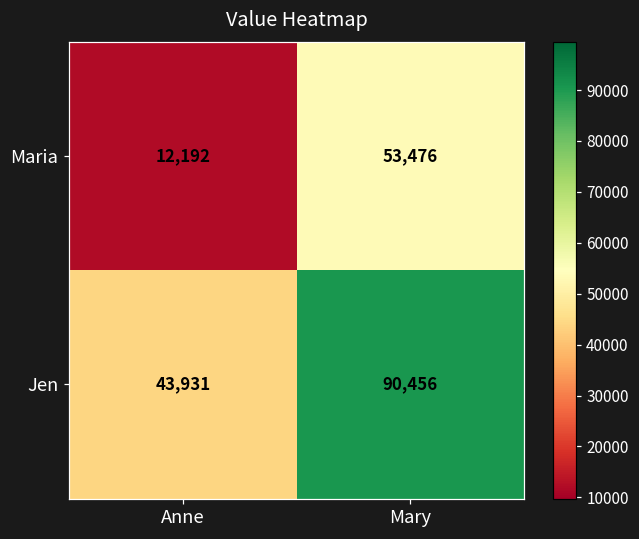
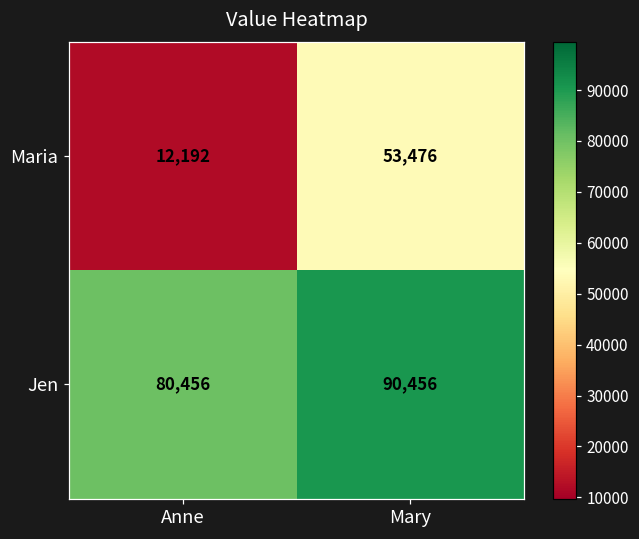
  {
    "Maria": {
      "Anne": "12,192",
      "Mary": "53,476"
    },
    "Jen": {
-     "Anne": "43,931",
+     "Anne": "80,456",
      "Mary": "90,456"
    }
  }
